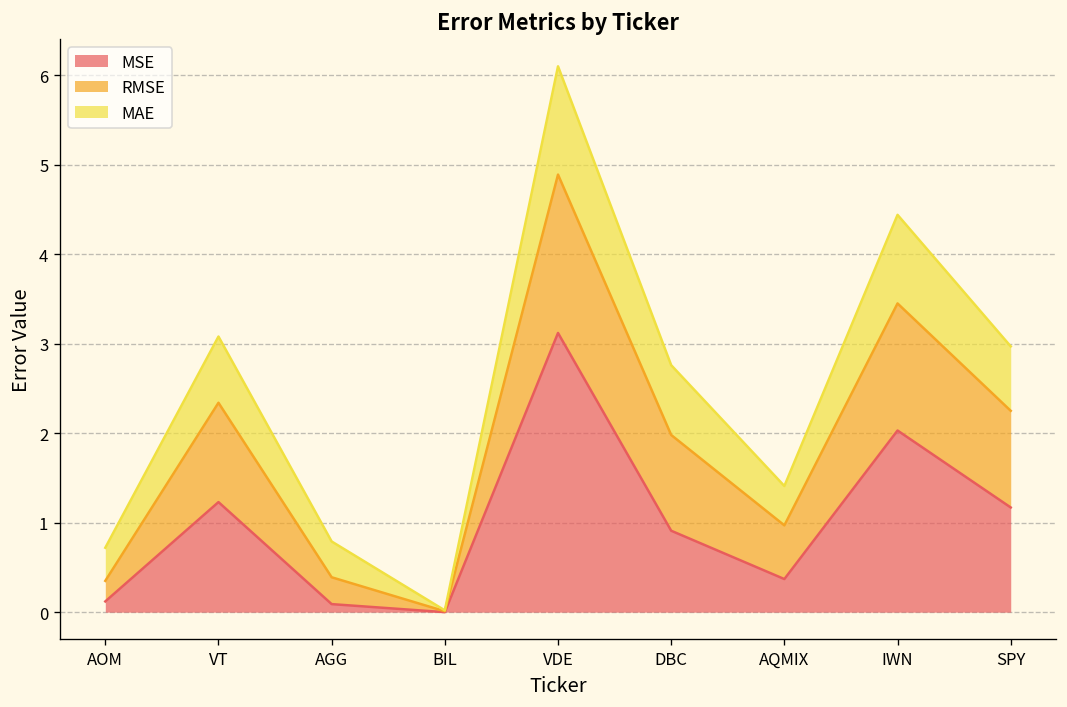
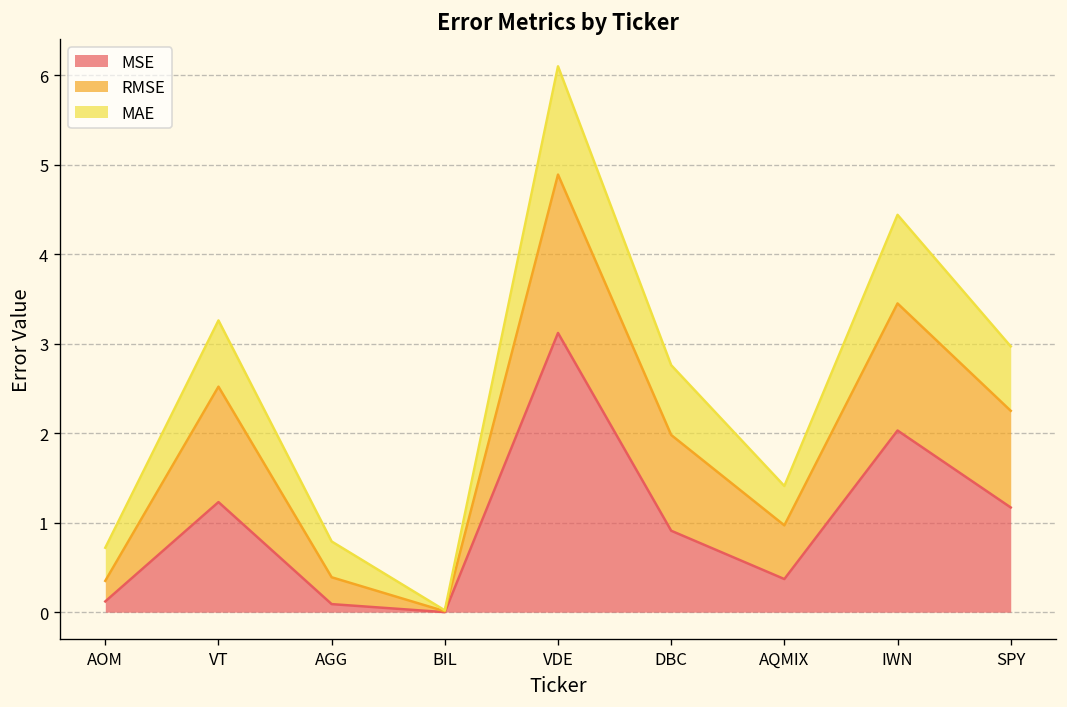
  {
    "MSE": {
      "AOM": 0.1,
      "VT": 1.2,
      "AGG": 0.1,
      "VDE": 3.1,
      "DBC": 0.9,
      "AQMIX": 0.4,
      "IWN": 2.0,
      "SPY": 1.2
    },
    "RMSE": {
      "AOM": 0.2,
-     "VT": 1.1,
+     "VT": 1.3,
      "AGG": 0.3,
      "VDE": 1.8,
      "DBC": 1.1,
      "AQMIX": 0.6,
      "IWN": 1.4,
      "SPY": 1.1
    },
    "MAE": {
      "AOM": 0.4,
      "VT": 0.7,
      "AGG": 0.4,
      "VDE": 1.2,
      "DBC": 0.8,
      "AQMIX": 0.4,
      "IWN": 1.0,
      "SPY": 0.7
    }
  }
